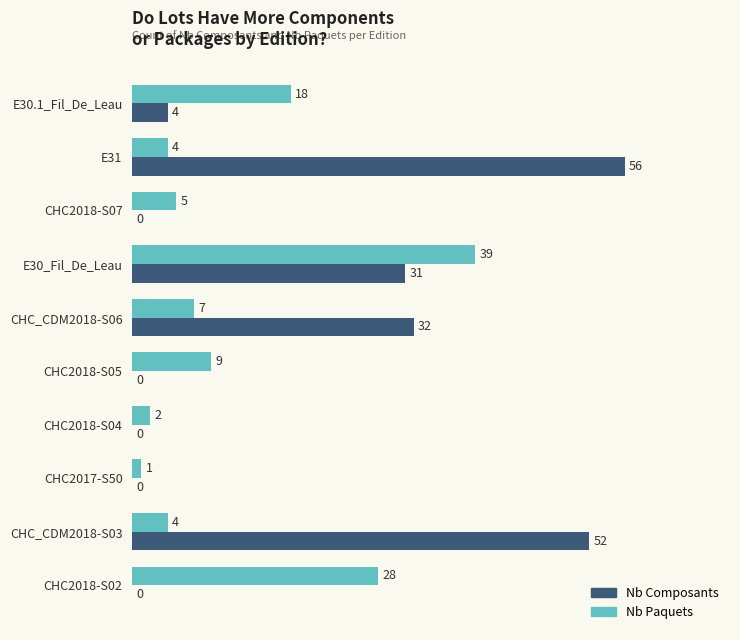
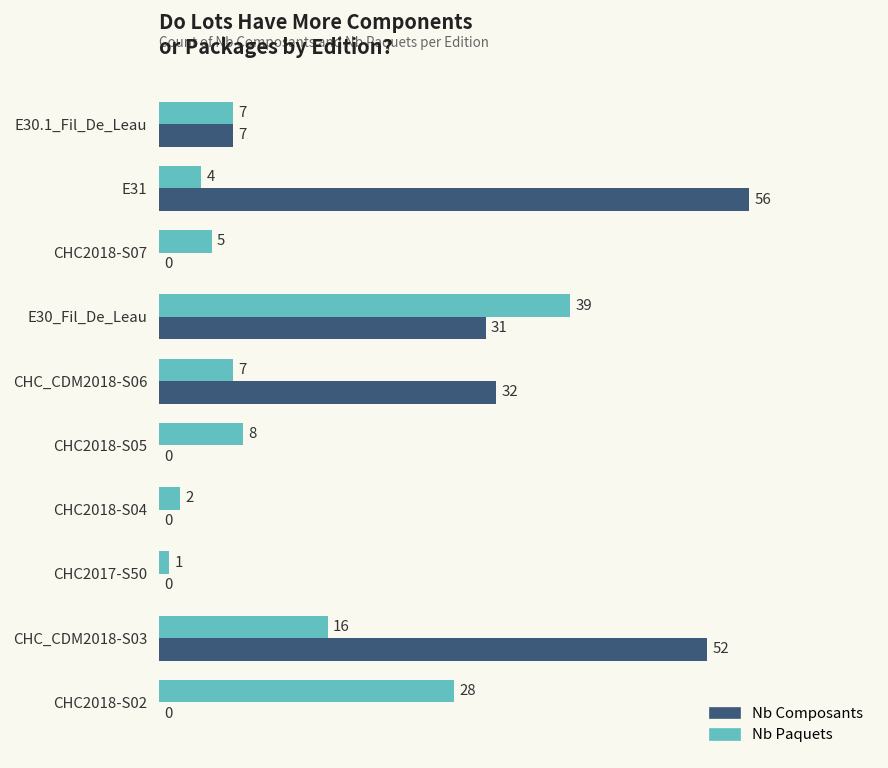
  {
    "Nb Composants": {
-     "E30.1_Fil_De_Leau": 4,
+     "E30.1_Fil_De_Leau": 7,
      "E31": 56,
      "CHC2018-S07": 0,
      "E30_Fil_De_Leau": 31,
      "CHC_CDM2018-S06": 32,
      "CHC2018-S05": 0,
      "CHC2018-S04": 0,
      "CHC2017-S50": 0,
      "CHC_CDM2018-S03": 52,
      "CHC2018-S02": 0
    },
    "Nb Paquets": {
-     "E30.1_Fil_De_Leau": 18,
+     "E30.1_Fil_De_Leau": 7,
      "E31": 4,
      "CHC2018-S07": 5,
      "E30_Fil_De_Leau": 39,
      "CHC_CDM2018-S06": 7,
-     "CHC2018-S05": 9,
+     "CHC2018-S05": 8,
      "CHC2018-S04": 2,
      "CHC2017-S50": 1,
-     "CHC_CDM2018-S03": 4,
+     "CHC_CDM2018-S03": 16,
      "CHC2018-S02": 28
    }
  }
